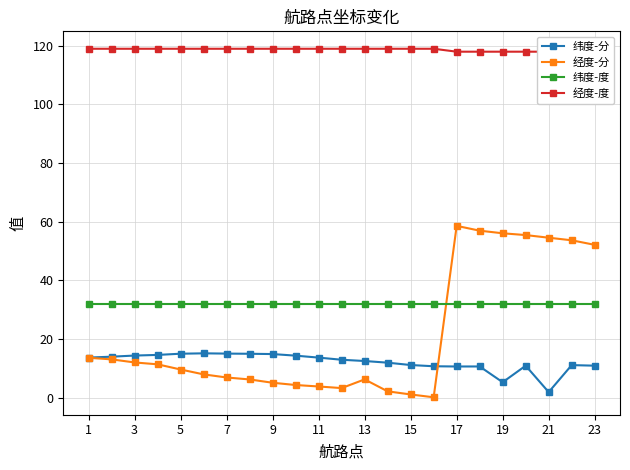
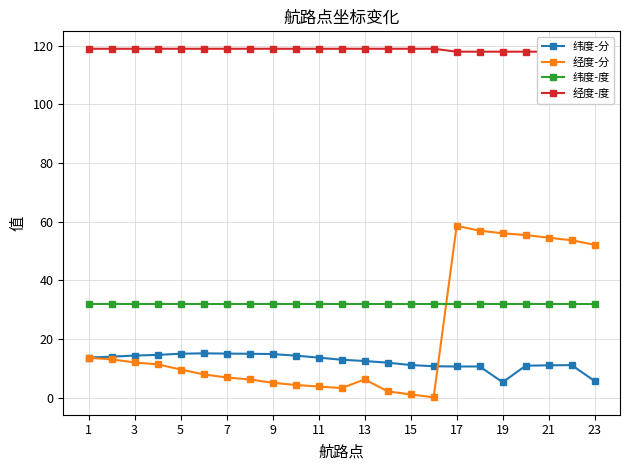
  {
    "纬度-分": {
      "3": 14,
      "5": 15,
      "7": 15,
      "9": 15,
      "11": 14,
      "13": 12,
      "15": 11,
      "17": 11,
      "19": 5,
-     "21": 2,
-     "23": 11
+     "21": 11,
+     "23": 6
    },
    "经度-分": {
      "3": 12,
      "5": 10,
      "7": 7,
      "9": 5,
      "11": 4,
      "13": 6,
      "15": 1,
      "17": 59,
      "19": 56,
      "21": 55,
      "23": 52
    },
    "纬度-度": {
      "1": 32,
      "3": 32,
      "5": 32,
      "7": 32,
      "9": 32,
      "11": 32,
      "13": 32,
      "15": 32,
      "17": 32,
      "19": 32,
      "21": 32,
      "23": 32
    },
    "经度-度": {
      "1": 119,
      "3": 119,
      "5": 119,
      "7": 119,
      "9": 119,
      "11": 119,
      "13": 119,
      "15": 119,
      "17": 118,
      "19": 118
    }
  }
